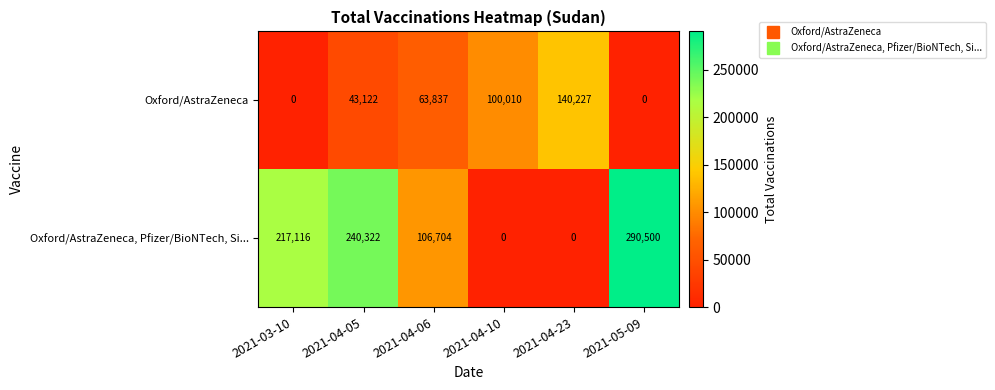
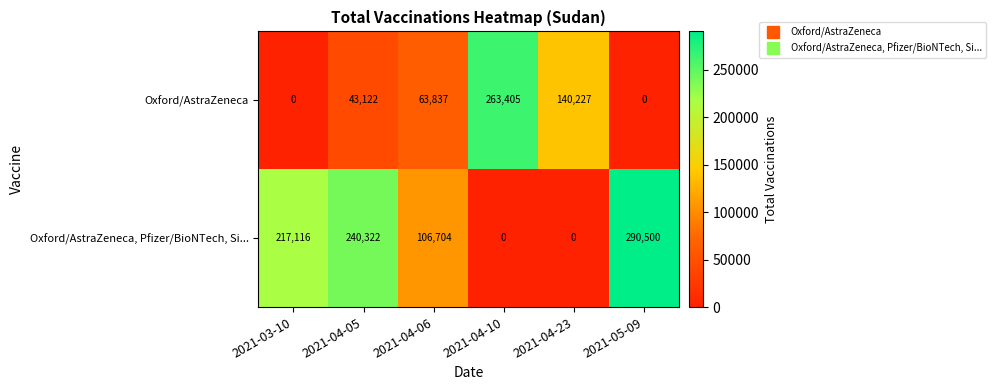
  {
    "Oxford/AstraZeneca": {
      "2021-03-10": "0",
      "2021-04-05": "43,122",
      "2021-04-06": "63,837",
-     "2021-04-10": "100,010",
+     "2021-04-10": "263,405",
      "2021-04-23": "140,227",
      "2021-05-09": "0"
    },
    "Oxford/AstraZeneca, Pfizer/BioNTech, Si...": {
      "2021-03-10": "217,116",
      "2021-04-05": "240,322",
      "2021-04-06": "106,704",
      "2021-04-10": "0",
      "2021-04-23": "0",
      "2021-05-09": "290,500"
    }
  }
